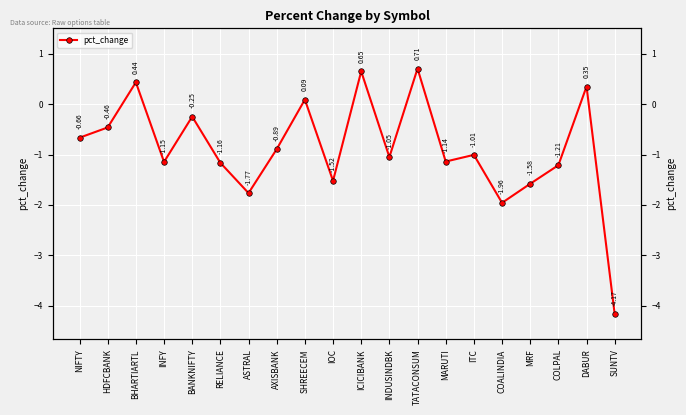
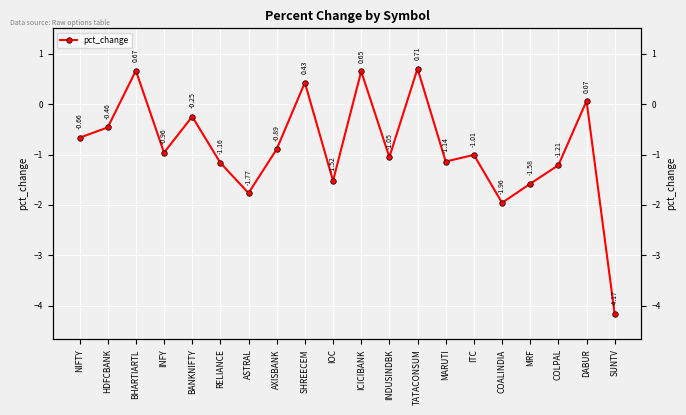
  {
    "NIFTY": -0.66,
    "HDFCBANK": -0.46,
-   "BHARTIARTL": 0.44,
-   "INFY": -1.15,
+   "BHARTIARTL": 0.67,
+   "INFY": -0.96,
    "BANKNIFTY": -0.25,
    "RELIANCE": -1.16,
    "ASTRAL": -1.77,
    "AXISBANK": -0.89,
-   "SHREECEM": 0.09,
+   "SHREECEM": 0.43,
    "IOC": -1.52,
    "ICICIBANK": 0.65,
    "INDUSINDBK": -1.05,
    "TATACONSUM": 0.71,
    "MARUTI": -1.14,
    "ITC": -1.01,
    "COALINDIA": -1.96,
    "MRF": -1.58,
    "COLPAL": -1.21,
-   "DABUR": 0.35,
+   "DABUR": 0.07,
    "SUNTV": -4.17
  }
